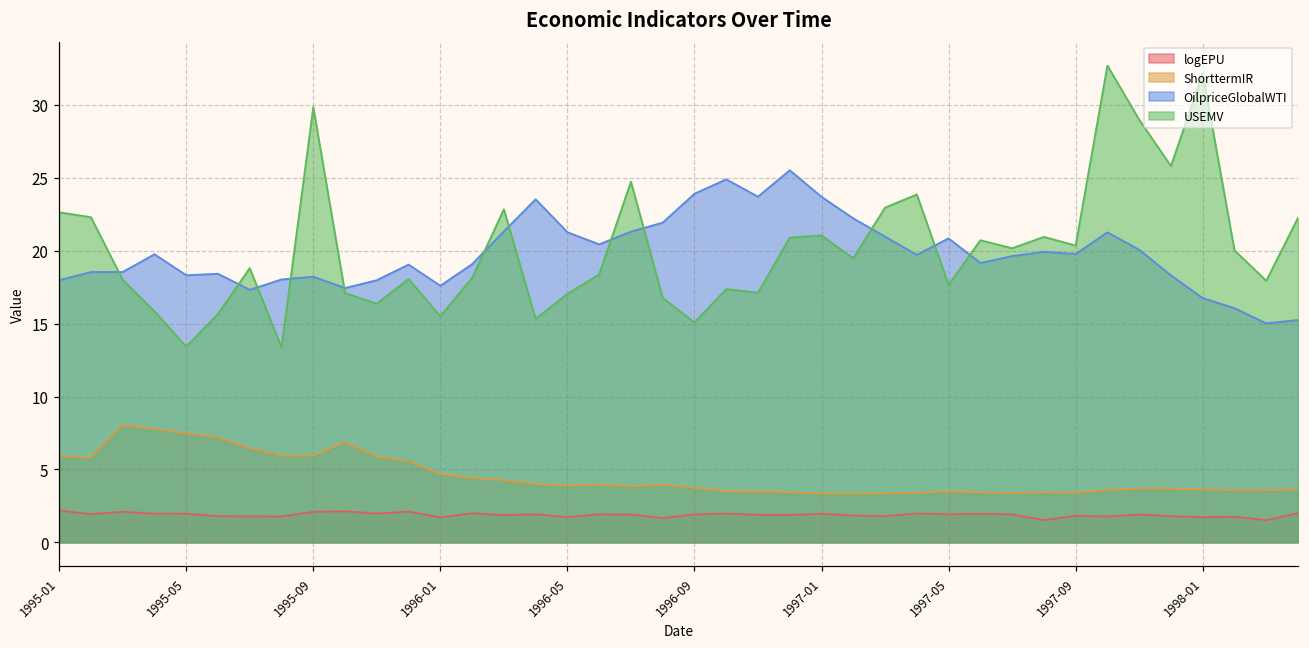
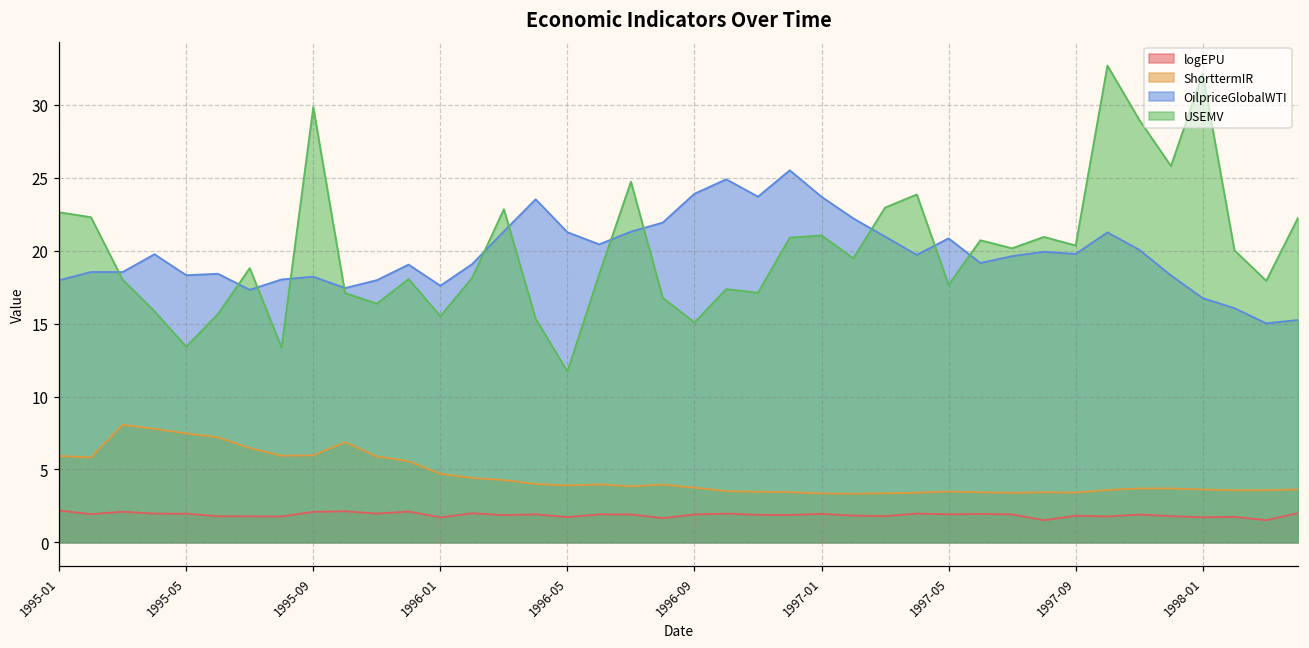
  {
    "OilpriceGlobalWTI": {
      "1995-01": 18.0,
      "1995-05": 18.3,
      "1995-09": 18.2,
      "1996-01": 17.6,
      "1996-05": 21.3,
      "1996-09": 23.9,
      "1997-01": 23.7,
      "1997-05": 20.9,
      "1997-09": 19.8,
      "1998-01": 16.8
    },
    "USEMV": {
      "1995-01": 22.6,
      "1995-05": 13.4,
      "1995-09": 29.9,
      "1996-01": 15.5,
-     "1996-05": 17.0,
+     "1996-05": 11.7,
      "1996-09": 15.1,
      "1997-01": 21.1,
      "1997-05": 17.7,
      "1997-09": 20.4
    }
  }
